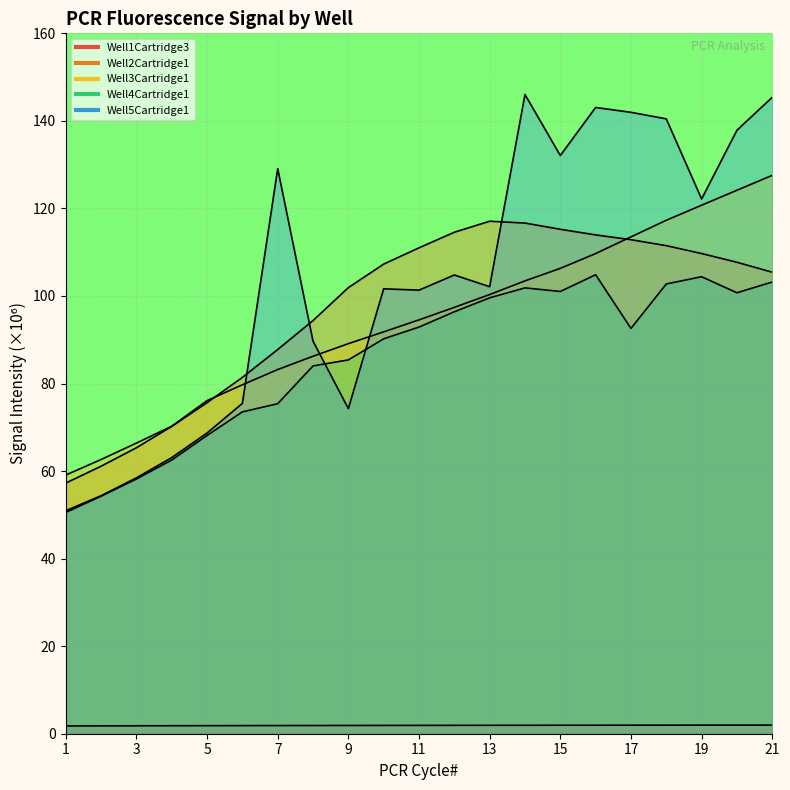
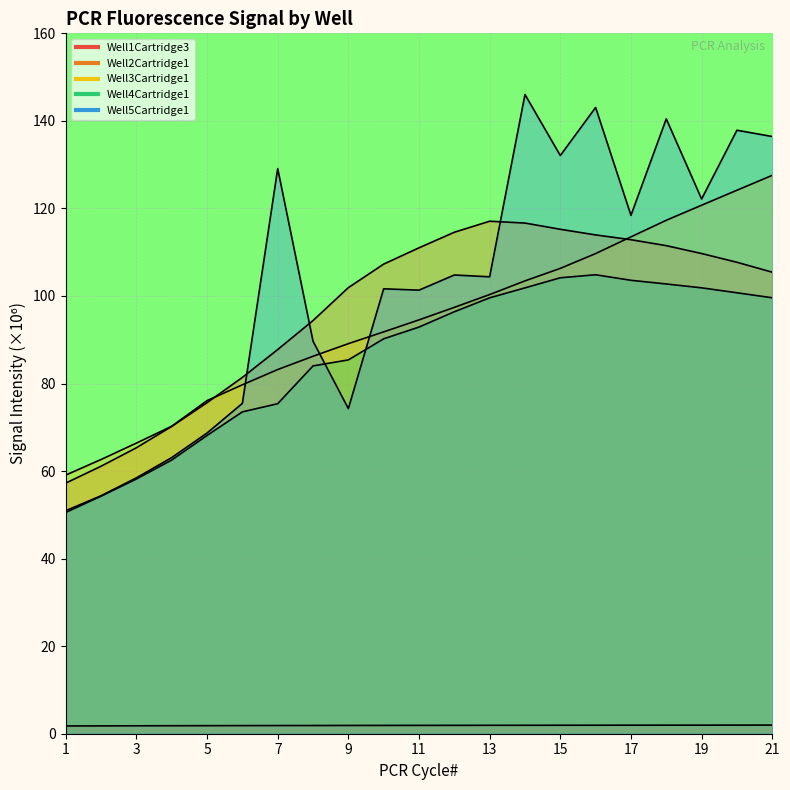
  {
    "Well4Cartridge1": {
      "7": 75,
      "9": 85,
      "11": 93,
      "13": 100,
-     "15": 101,
-     "17": 93,
-     "19": 104,
-     "21": 103
+     "15": 104,
+     "17": 104,
+     "19": 102,
+     "21": 100
    },
    "Well5Cartridge1": {
      "7": 129,
      "9": 74,
      "11": 101,
-     "13": 102,
+     "13": 104,
      "15": 132,
-     "17": 142,
+     "17": 118,
      "19": 122,
-     "21": 145
+     "21": 136
    }
  }
